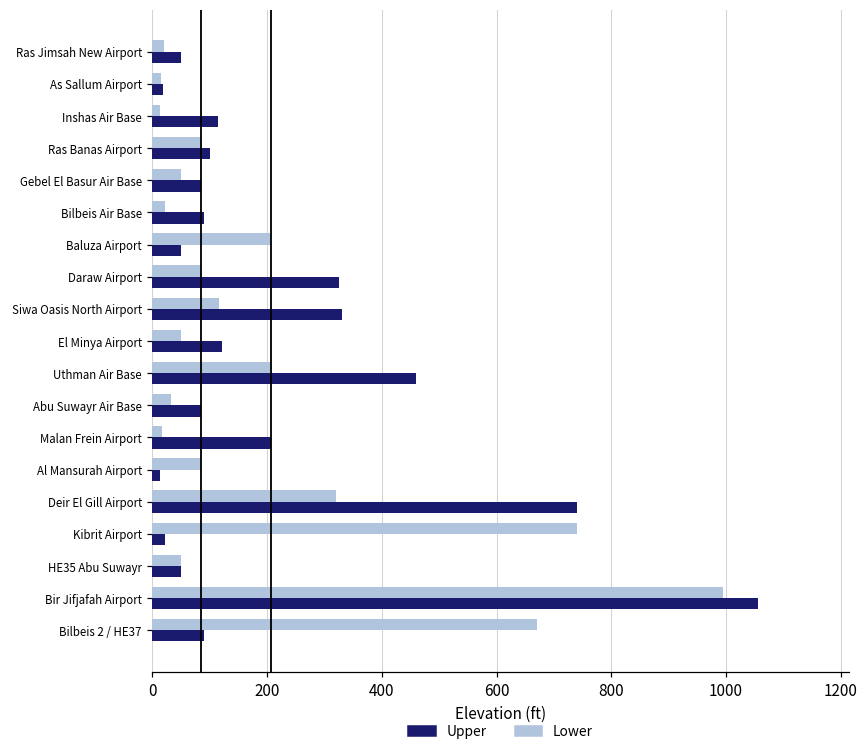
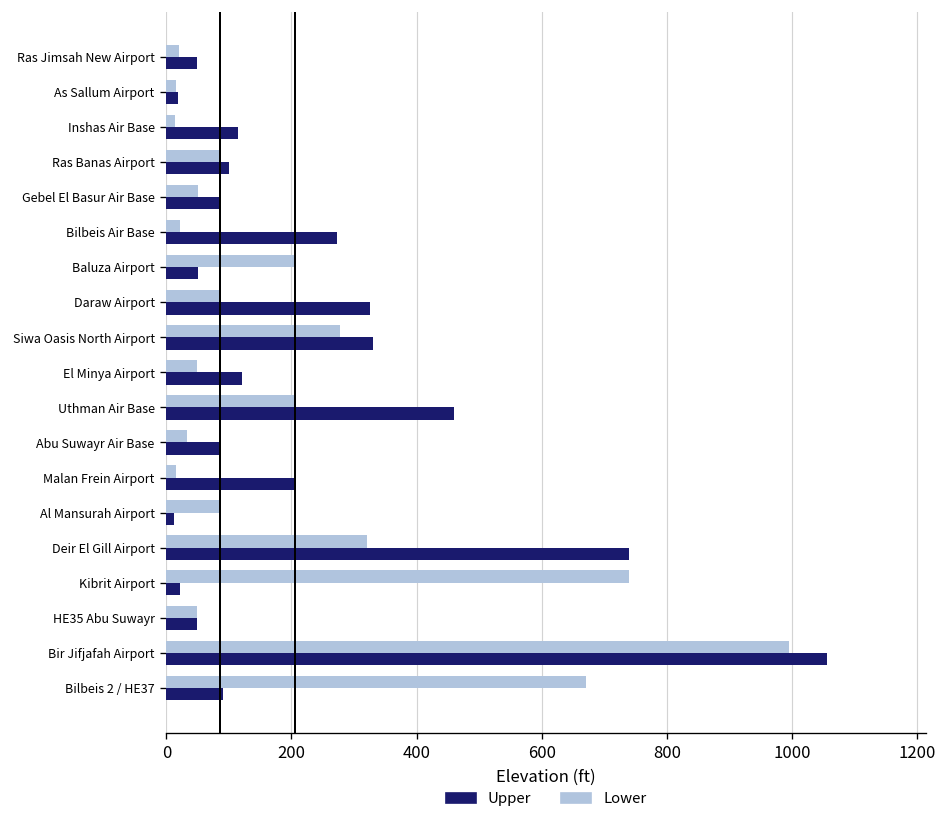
  {
    "Upper": {
      "Ras Jimsah New Airport": 50,
      "As Sallum Airport": 20,
      "Inshas Air Base": 120,
      "Ras Banas Airport": 100,
      "Gebel El Basur Air Base": 90,
-     "Bilbeis Air Base": 90,
+     "Bilbeis Air Base": 270,
      "Baluza Airport": 50,
      "Daraw Airport": 330,
      "Siwa Oasis North Airport": 330,
      "El Minya Airport": 120,
      "Uthman Air Base": 460,
      "Abu Suwayr Air Base": 90,
      "Malan Frein Airport": 210,
      "Al Mansurah Airport": 10,
      "Deir El Gill Airport": 740,
      "Kibrit Airport": 20,
      "HE35 Abu Suwayr": 50,
      "Bir Jifjafah Airport": 1060,
      "Bilbeis 2 / HE37": 90
    },
    "Lower": {
      "Ras Jimsah New Airport": 20,
      "As Sallum Airport": 20,
      "Inshas Air Base": 10,
      "Ras Banas Airport": 90,
      "Gebel El Basur Air Base": 50,
      "Bilbeis Air Base": 20,
      "Baluza Airport": 210,
      "Daraw Airport": 90,
-     "Siwa Oasis North Airport": 120,
+     "Siwa Oasis North Airport": 280,
      "El Minya Airport": 50,
      "Uthman Air Base": 210,
      "Abu Suwayr Air Base": 30,
      "Malan Frein Airport": 20,
      "Al Mansurah Airport": 90,
      "Deir El Gill Airport": 320,
      "Kibrit Airport": 740,
      "HE35 Abu Suwayr": 50,
      "Bir Jifjafah Airport": 1000,
      "Bilbeis 2 / HE37": 670
    }
  }
